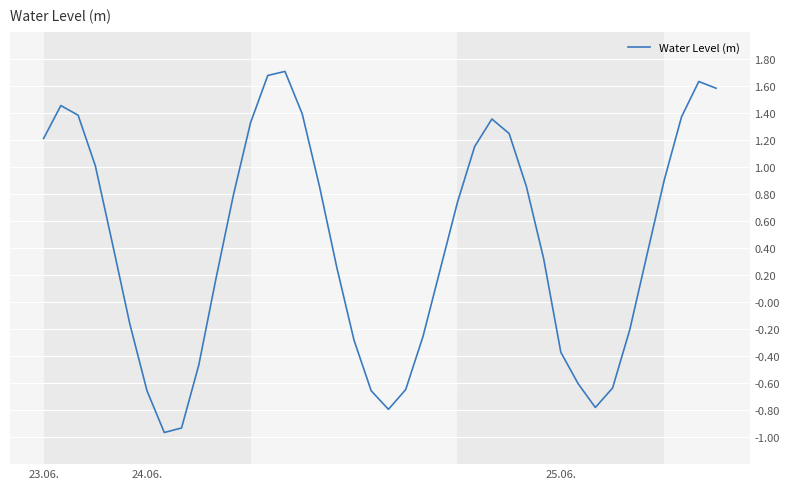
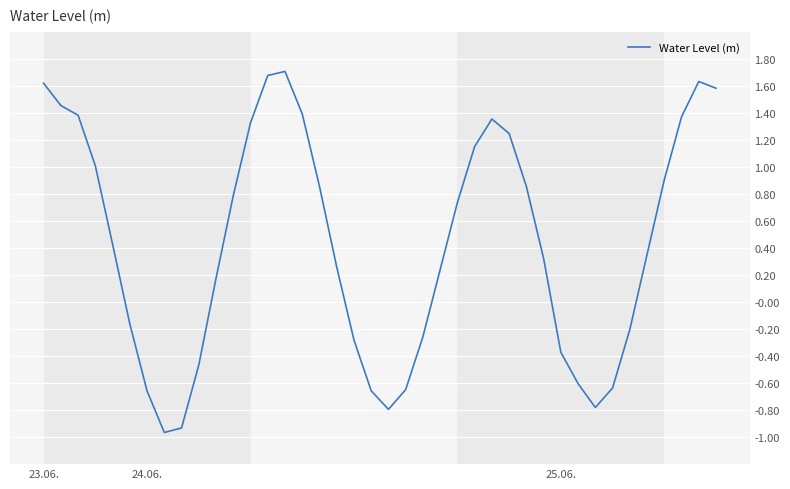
  {
-   "23.06.": 1.21,
+   "23.06.": 1.62,
    "24.06.": -0.66,
    "25.06.": -0.37
  }
